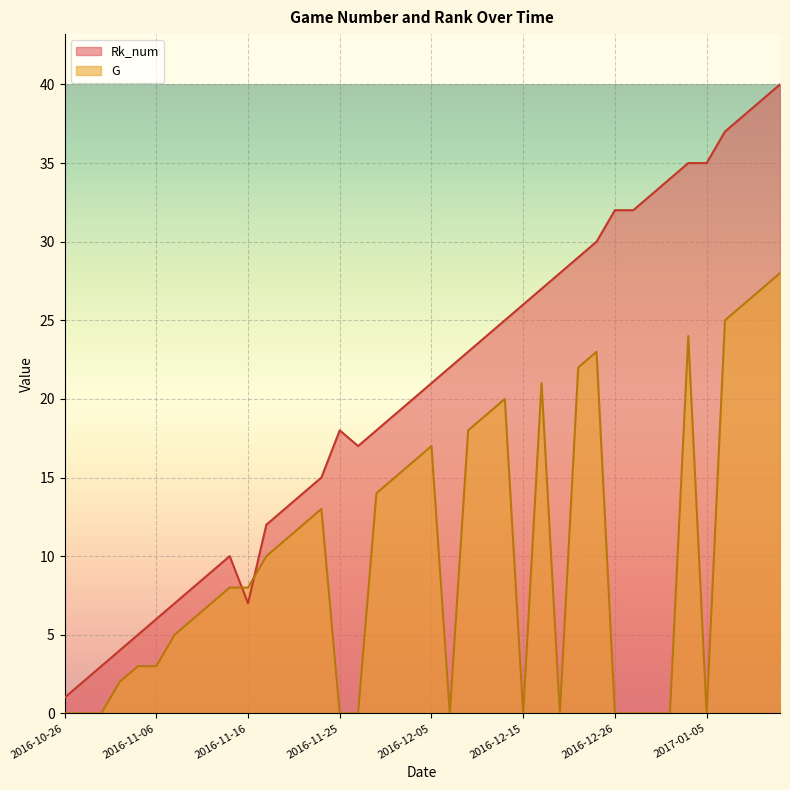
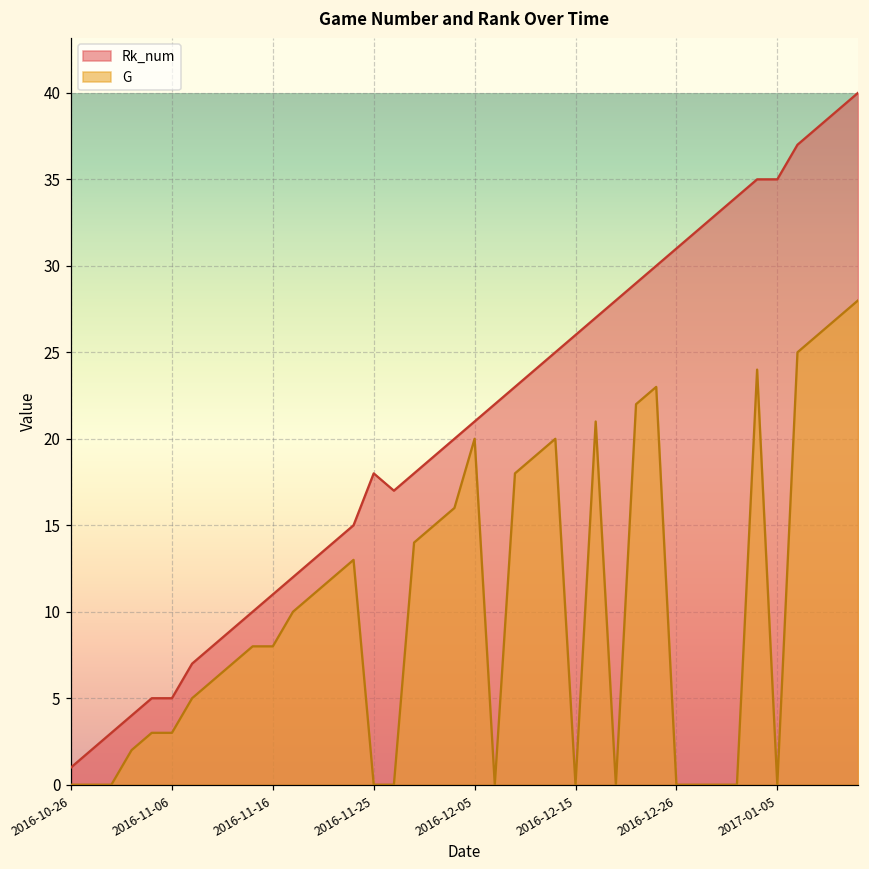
  {
    "Rk_num": {
      "2016-10-26": 1,
-     "2016-11-06": 6,
-     "2016-11-16": 7,
+     "2016-11-06": 5,
+     "2016-11-16": 11,
      "2016-11-25": 18,
      "2016-12-05": 21,
      "2016-12-15": 26,
-     "2016-12-26": 32,
+     "2016-12-26": 31,
      "2017-01-05": 35
    },
    "G": {
      "2016-10-26": 0,
      "2016-11-06": 3,
      "2016-11-16": 8,
      "2016-11-25": 0,
-     "2016-12-05": 17,
+     "2016-12-05": 20,
      "2016-12-15": 0,
      "2016-12-26": 0,
      "2017-01-05": 0
    }
  }
